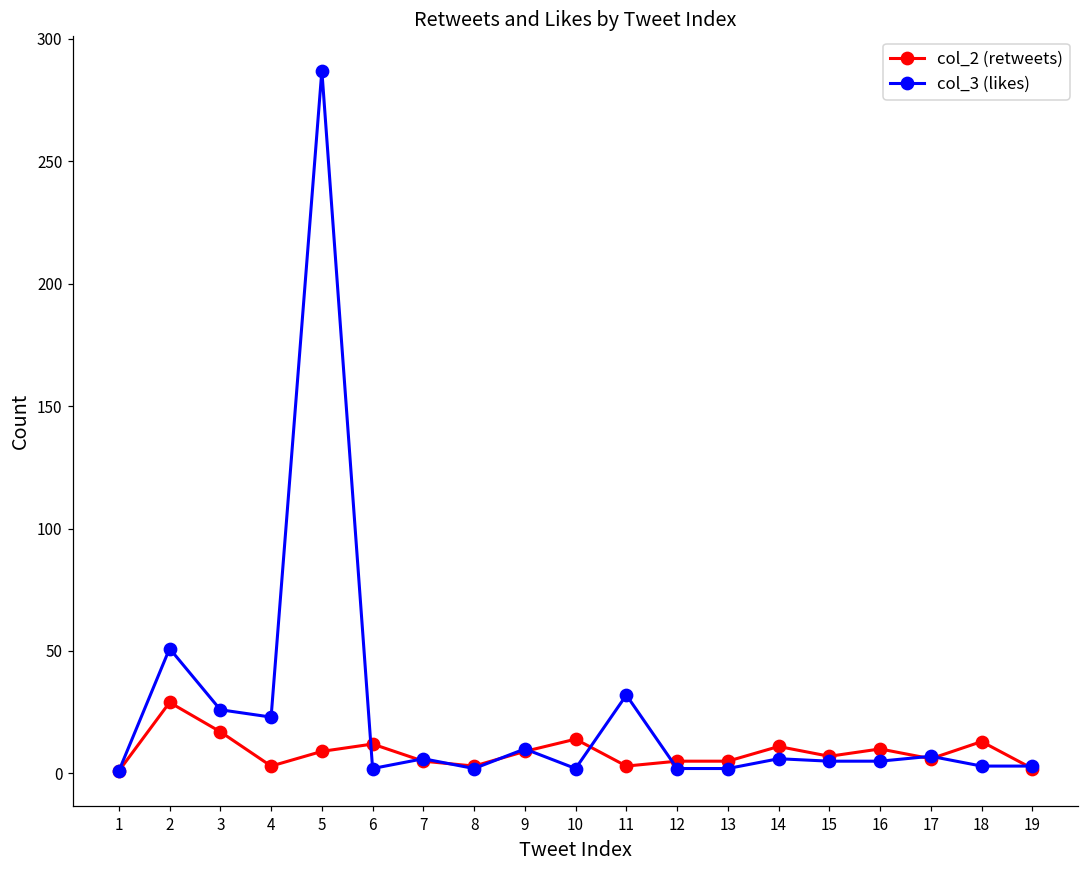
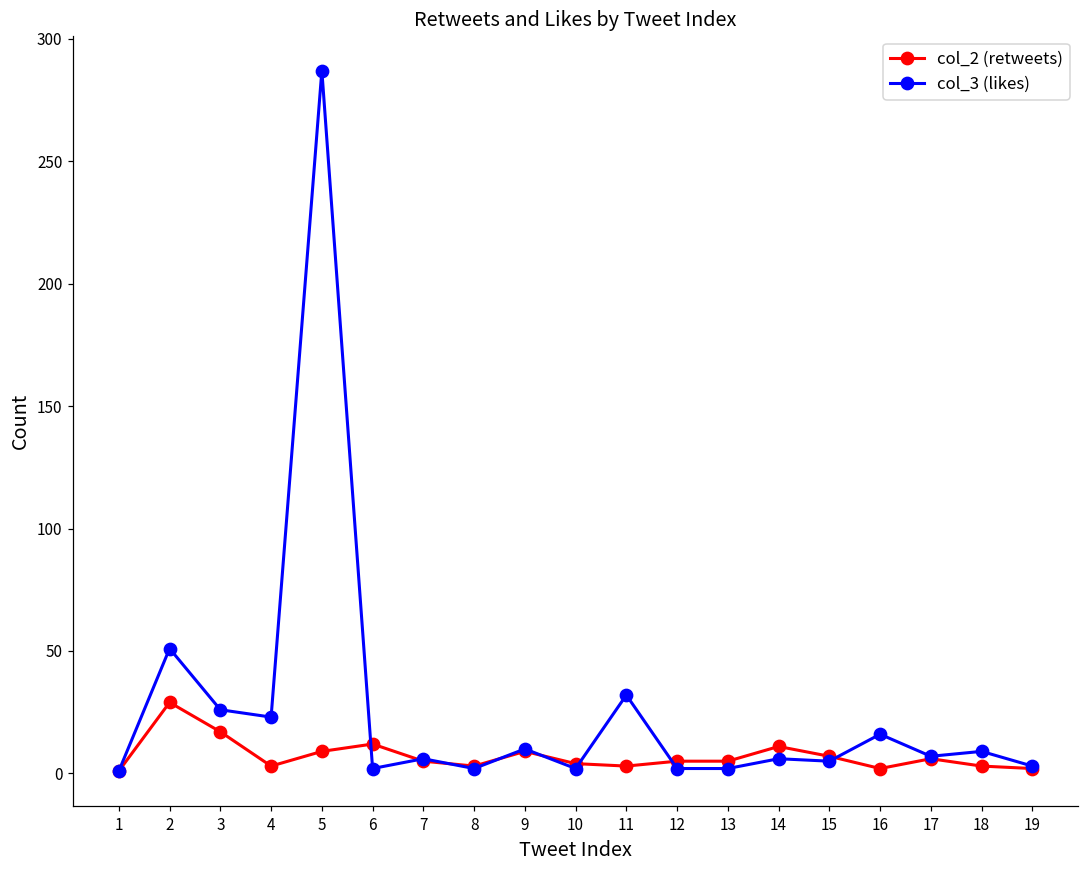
  {
    "col_2 (retweets)": {
      "2": 29,
      "3": 17,
      "4": 3,
      "5": 9,
      "6": 12,
-     "10": 14,
+     "10": 4,
      "11": 3,
      "12": 5,
      "13": 5,
      "14": 11,
      "15": 7,
-     "16": 10,
-     "18": 13
+     "16": 2,
+     "18": 3
    },
    "col_3 (likes)": {
      "2": 51,
      "3": 26,
      "4": 23,
      "5": 287,
      "6": 2,
      "10": 2,
      "11": 32,
      "12": 2,
      "13": 2,
      "14": 6,
      "15": 5,
-     "16": 5,
-     "18": 3
+     "16": 16,
+     "18": 9
    }
  }
